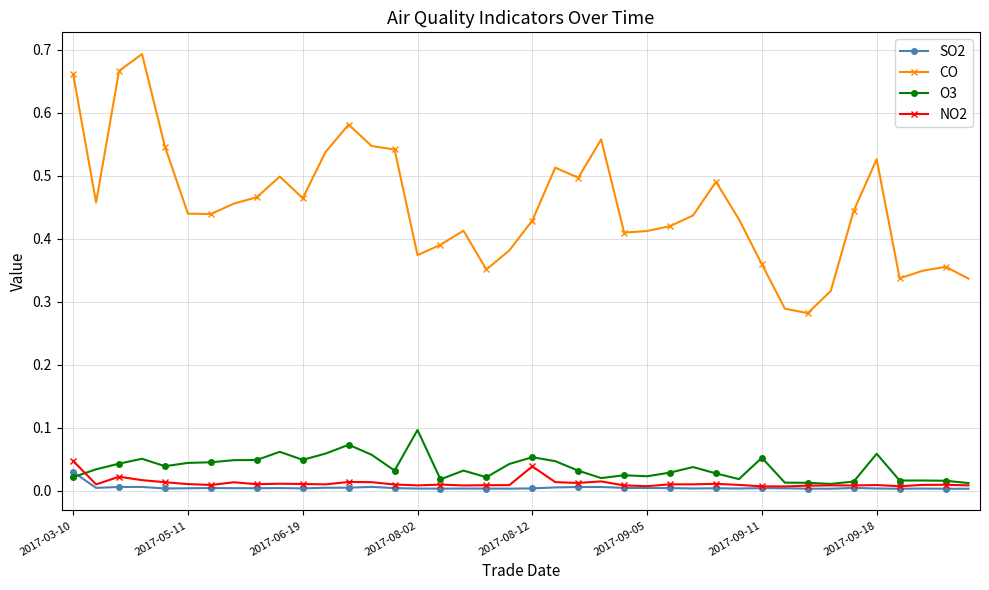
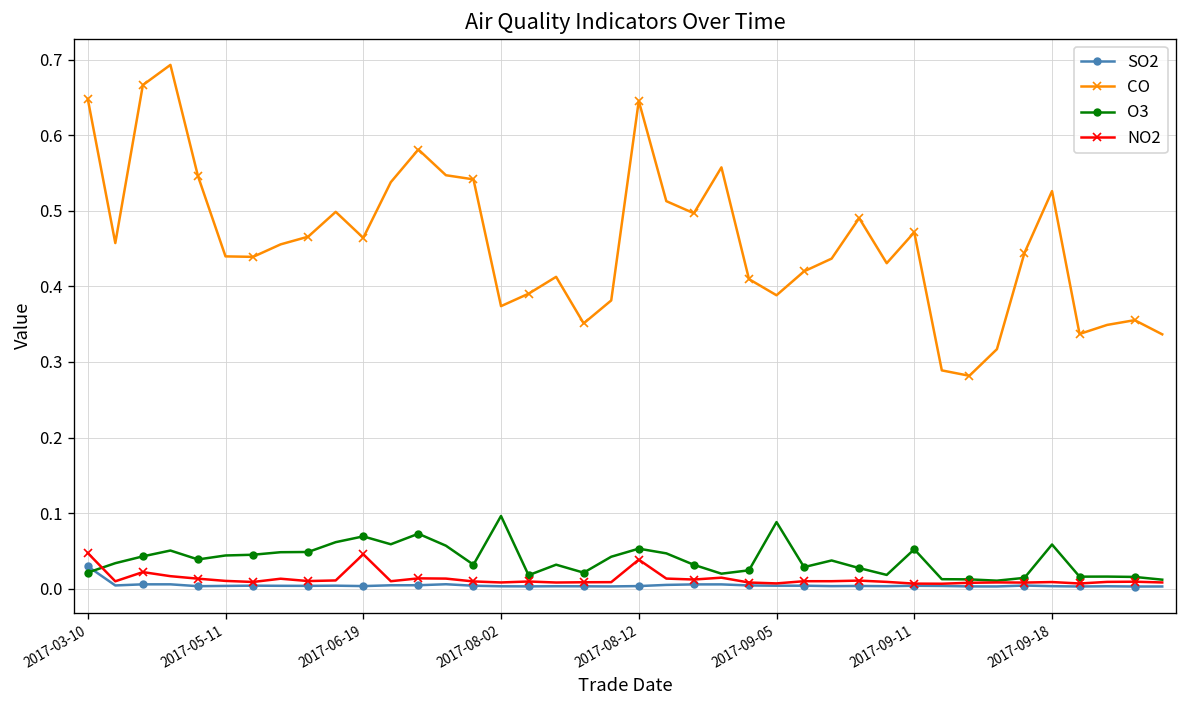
  {
    "SO2": {
      "2017-03-10": 0.03,
      "2017-05-11": 0.00,
      "2017-06-19": 0.00,
      "2017-08-02": 0.00,
      "2017-08-12": 0.00,
      "2017-09-18": 0.00
    },
    "CO": {
-     "2017-03-10": 0.66,
+     "2017-03-10": 0.65,
      "2017-05-11": 0.44,
      "2017-06-19": 0.46,
      "2017-08-02": 0.37,
-     "2017-08-12": 0.43,
-     "2017-09-05": 0.41,
-     "2017-09-11": 0.36,
+     "2017-08-12": 0.65,
+     "2017-09-05": 0.39,
+     "2017-09-11": 0.47,
      "2017-09-18": 0.53
    },
    "O3": {
      "2017-03-10": 0.02,
      "2017-05-11": 0.04,
-     "2017-06-19": 0.05,
+     "2017-06-19": 0.07,
      "2017-08-02": 0.10,
      "2017-08-12": 0.05,
-     "2017-09-05": 0.02,
+     "2017-09-05": 0.09,
      "2017-09-11": 0.05,
      "2017-09-18": 0.06
    },
    "NO2": {
      "2017-03-10": 0.05,
      "2017-05-11": 0.01,
-     "2017-06-19": 0.01,
+     "2017-06-19": 0.05,
      "2017-08-02": 0.01,
      "2017-08-12": 0.04,
      "2017-09-18": 0.01
    }
  }
